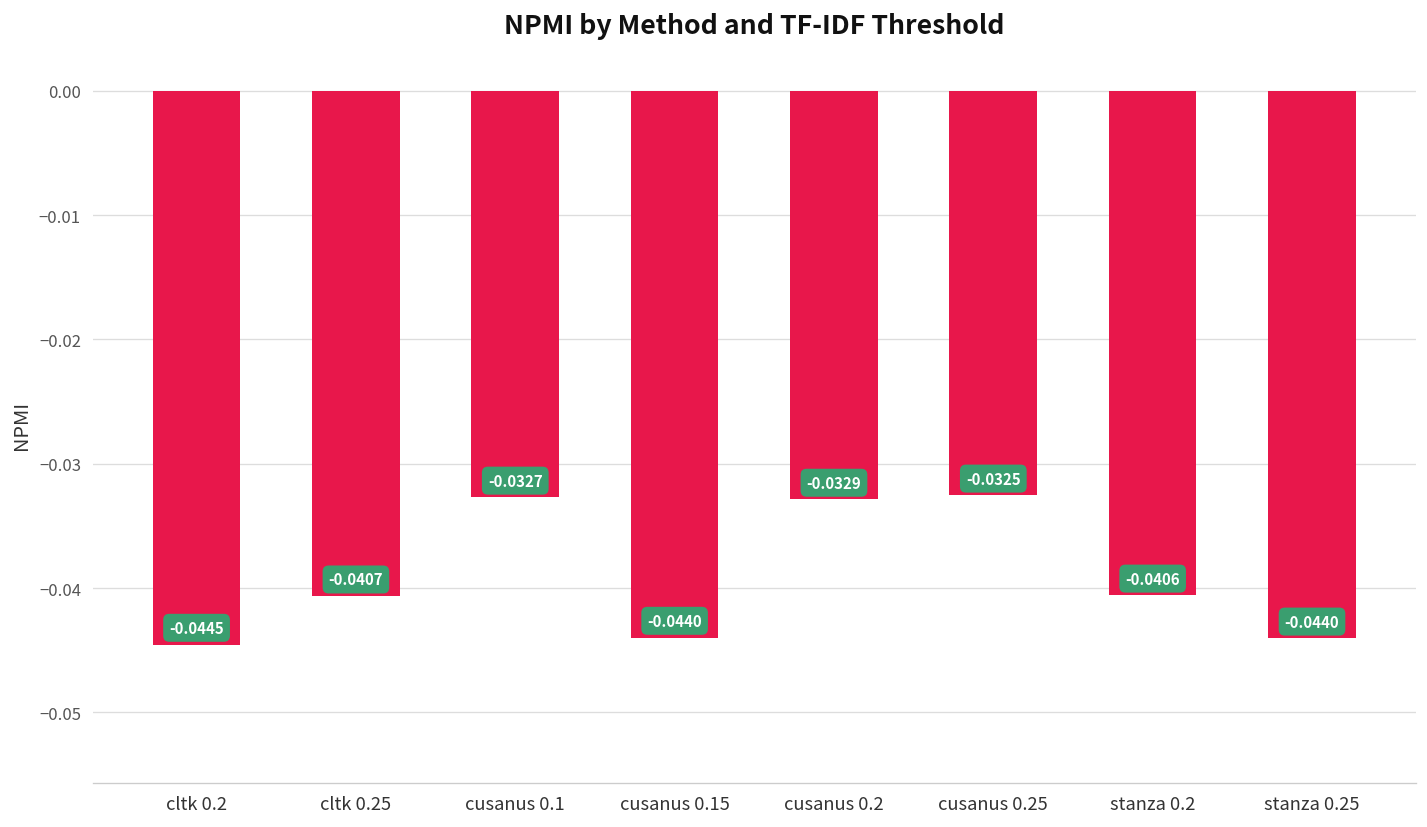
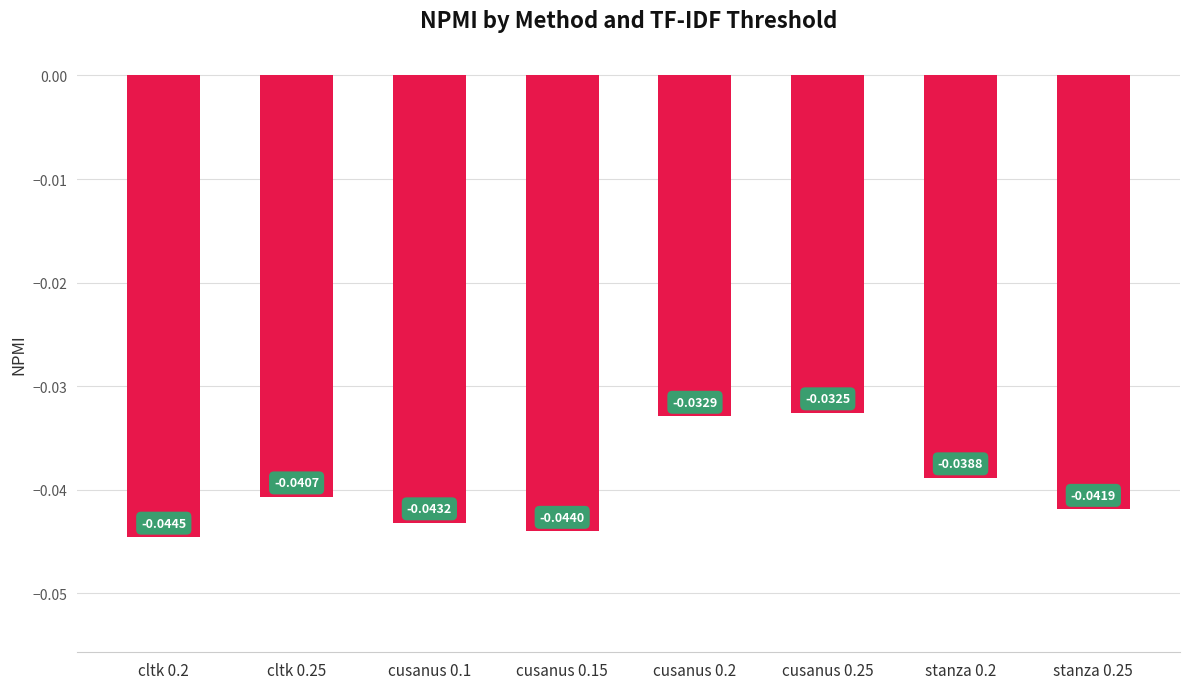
  {
-   "cusanus 0.1": -0.0327,
-   "stanza 0.2": -0.0406,
-   "stanza 0.25": -0.0440
+   "cusanus 0.1": -0.0432,
+   "stanza 0.2": -0.0388,
+   "stanza 0.25": -0.0419
  }
